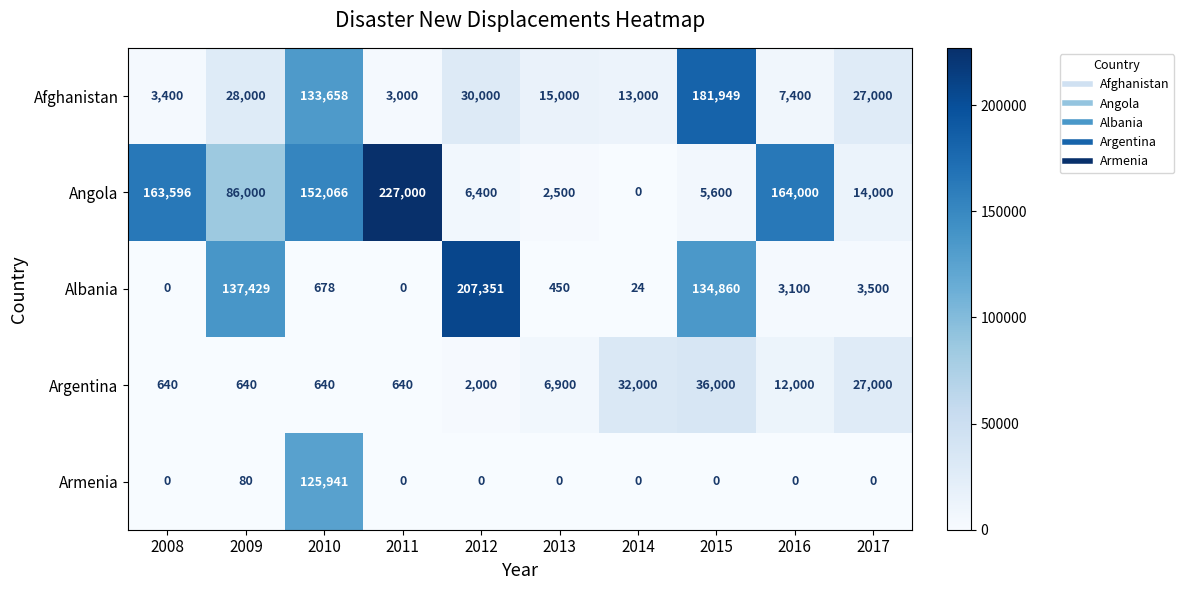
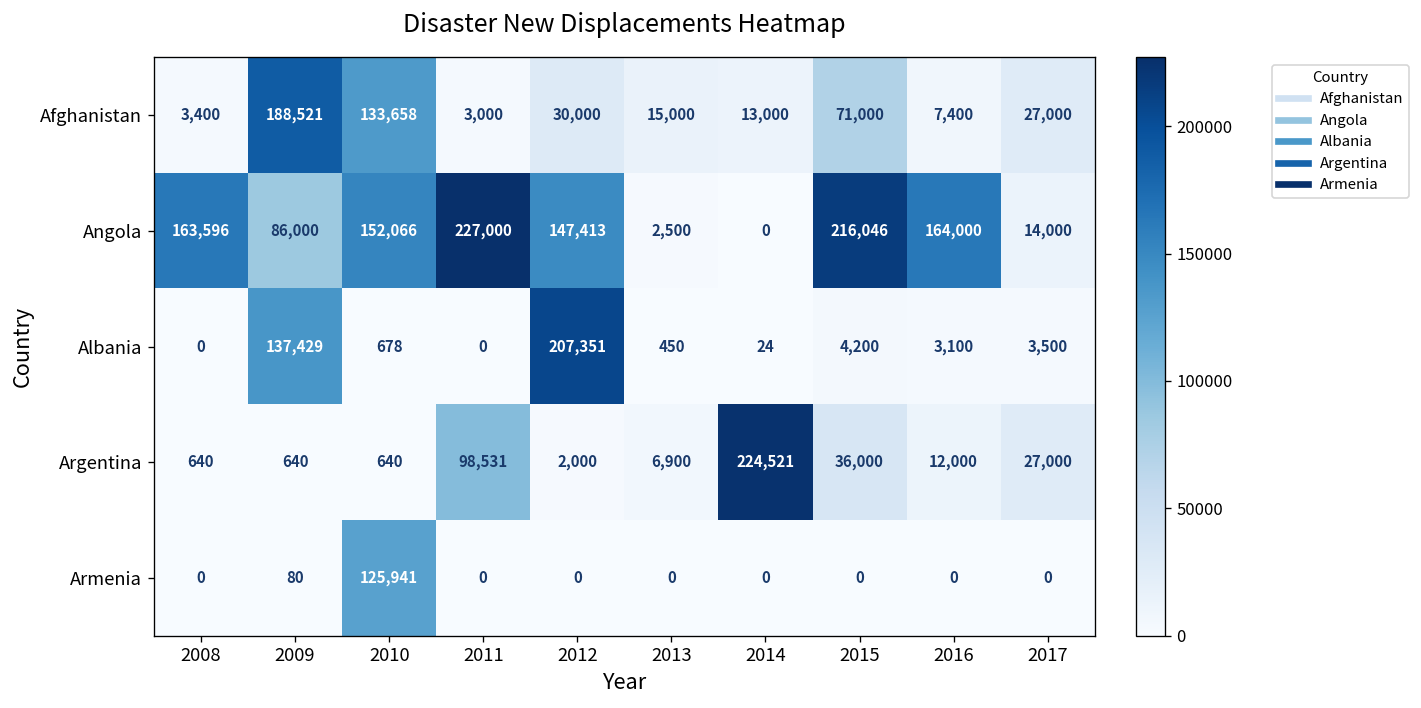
  {
    "Afghanistan": {
      "2008": "3,400",
-     "2009": "28,000",
+     "2009": "188,521",
      "2010": "133,658",
      "2011": "3,000",
      "2012": "30,000",
      "2013": "15,000",
      "2014": "13,000",
-     "2015": "181,949",
+     "2015": "71,000",
      "2016": "7,400",
      "2017": "27,000"
    },
    "Angola": {
      "2008": "163,596",
      "2009": "86,000",
      "2010": "152,066",
      "2011": "227,000",
-     "2012": "6,400",
+     "2012": "147,413",
      "2013": "2,500",
      "2014": "0",
-     "2015": "5,600",
+     "2015": "216,046",
      "2016": "164,000",
      "2017": "14,000"
    },
    "Albania": {
      "2008": "0",
      "2009": "137,429",
      "2010": "678",
      "2011": "0",
      "2012": "207,351",
      "2013": "450",
      "2014": "24",
-     "2015": "134,860",
+     "2015": "4,200",
      "2016": "3,100",
      "2017": "3,500"
    },
    "Argentina": {
      "2008": "640",
      "2009": "640",
      "2010": "640",
-     "2011": "640",
+     "2011": "98,531",
      "2012": "2,000",
      "2013": "6,900",
-     "2014": "32,000",
+     "2014": "224,521",
      "2015": "36,000",
      "2016": "12,000",
      "2017": "27,000"
    },
    "Armenia": {
      "2008": "0",
      "2009": "80",
      "2010": "125,941",
      "2011": "0",
      "2012": "0",
      "2013": "0",
      "2014": "0",
      "2015": "0",
      "2016": "0",
      "2017": "0"
    }
  }
